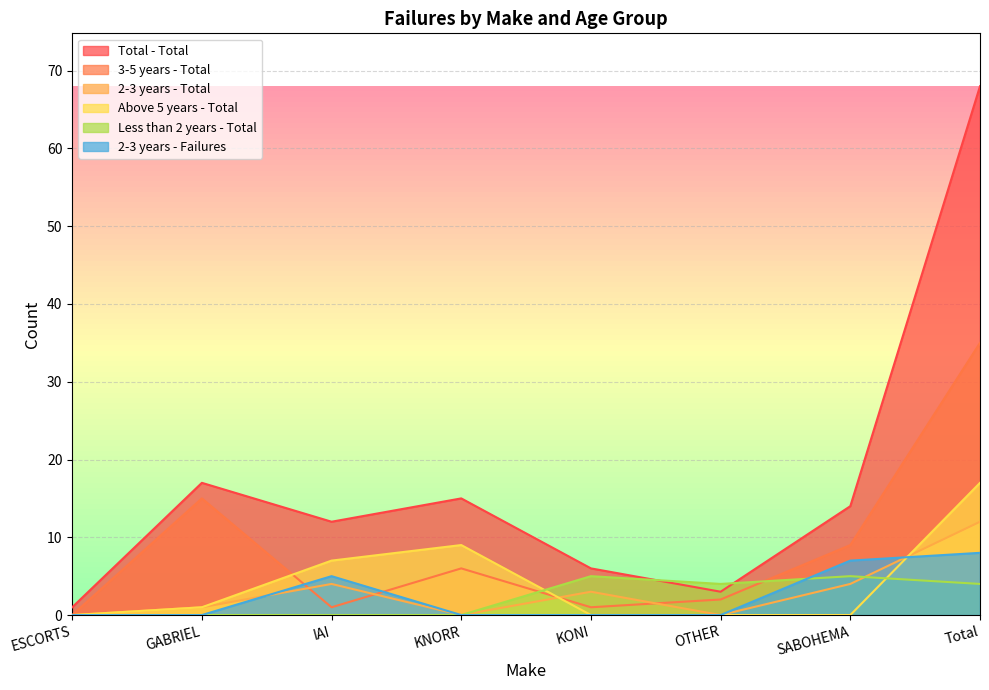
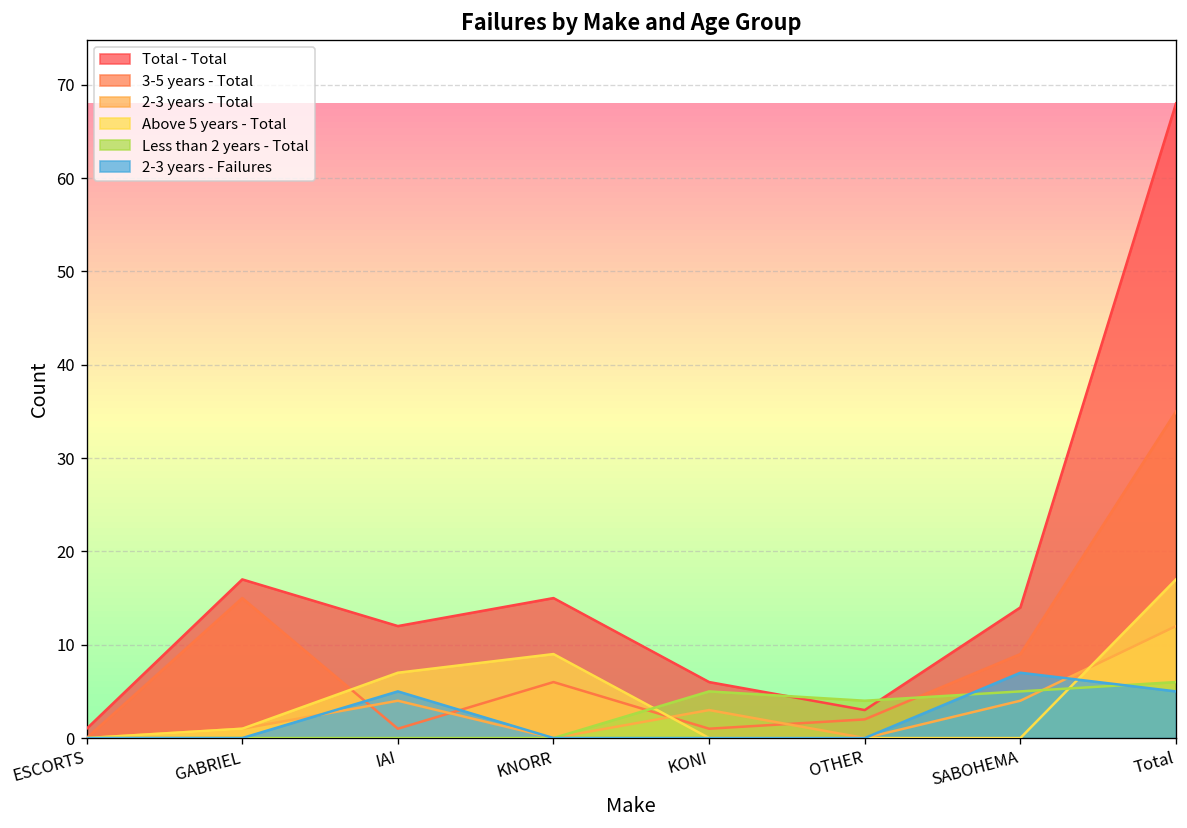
  {
    "Less than 2 years - Total": {
      "IAI": 0,
      "KONI": 5,
      "OTHER": 4,
      "SABOHEMA": 5,
-     "Total": 4
+     "Total": 6
    },
    "2-3 years - Failures": {
      "IAI": 5,
      "SABOHEMA": 7,
-     "Total": 8
+     "Total": 5
    }
  }
